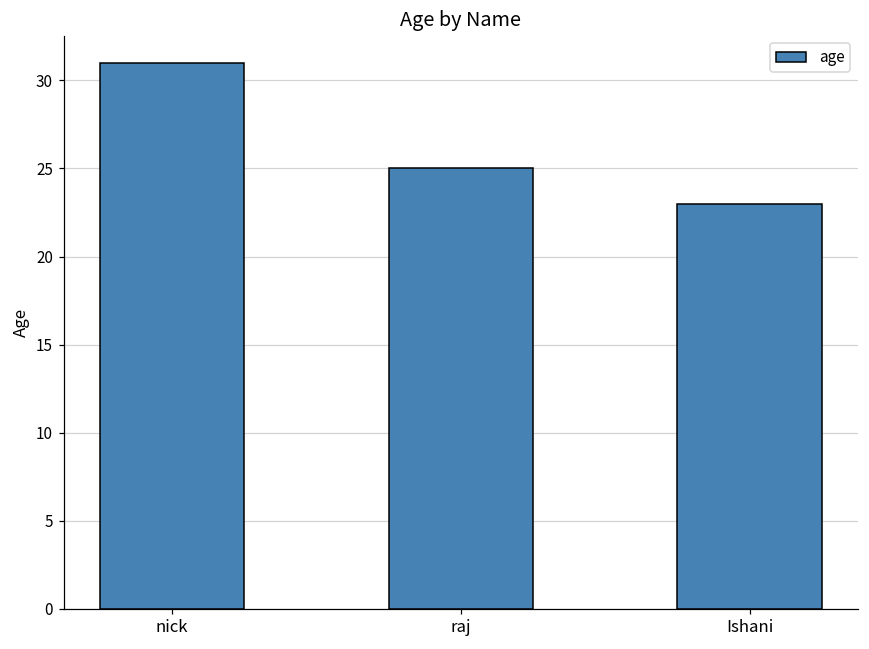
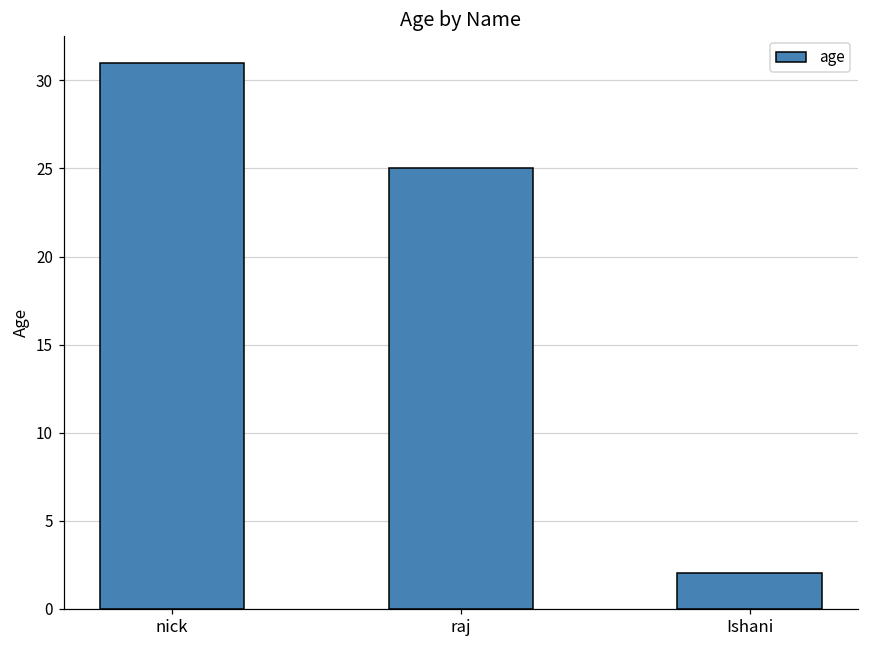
  {
    "nick": 31,
    "raj": 25,
-   "Ishani": 23
+   "Ishani": 2
  }
